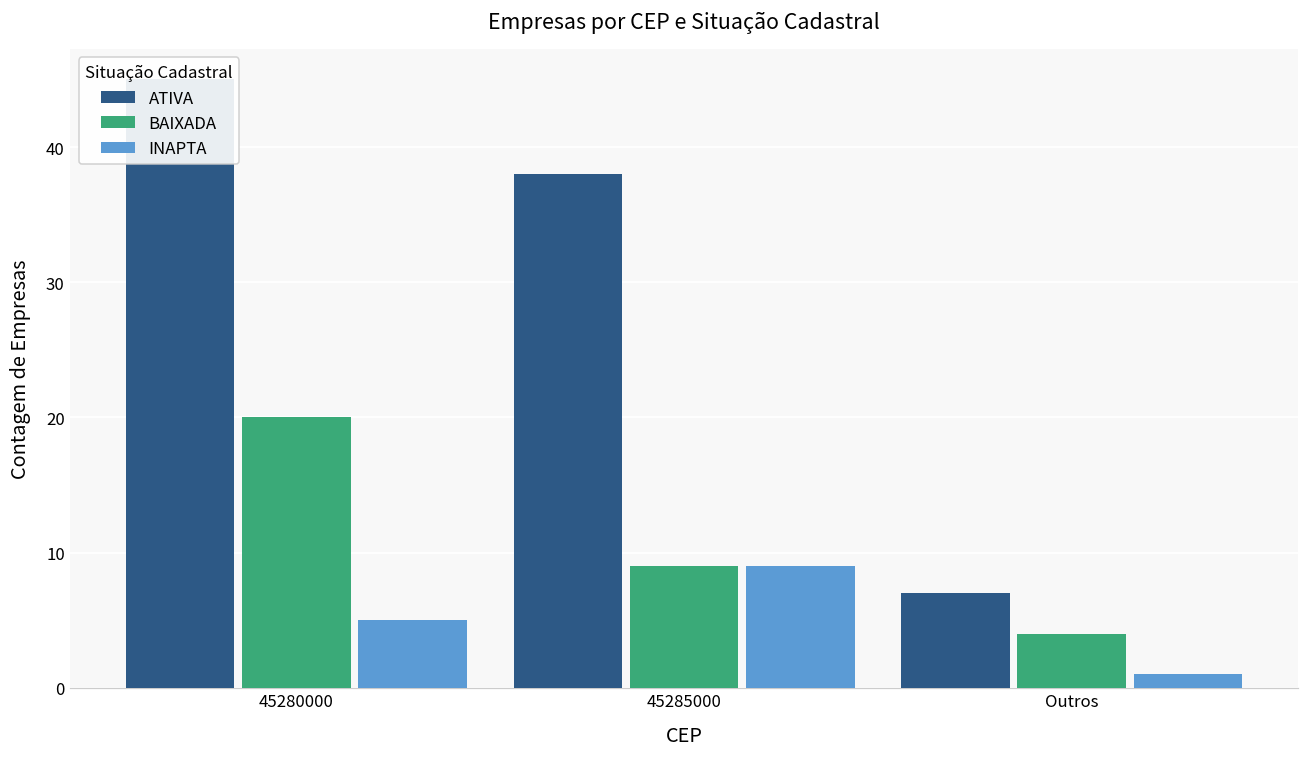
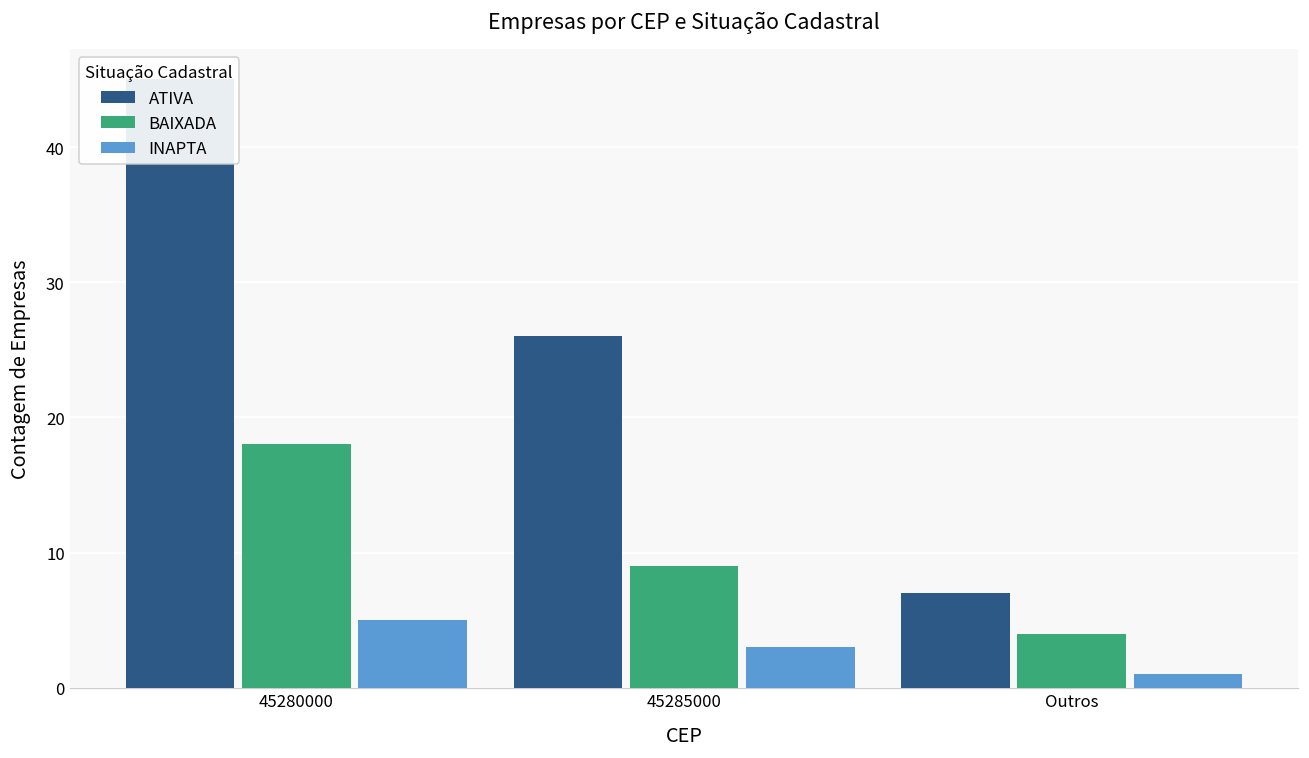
  {
    "ATIVA": {
-     "45285000": 38,
+     "45285000": 26,
      "Outros": 7
    },
    "BAIXADA": {
-     "45280000": 20,
+     "45280000": 18,
      "45285000": 9,
      "Outros": 4
    },
    "INAPTA": {
      "45280000": 5,
-     "45285000": 9,
+     "45285000": 3,
      "Outros": 1
    }
  }
